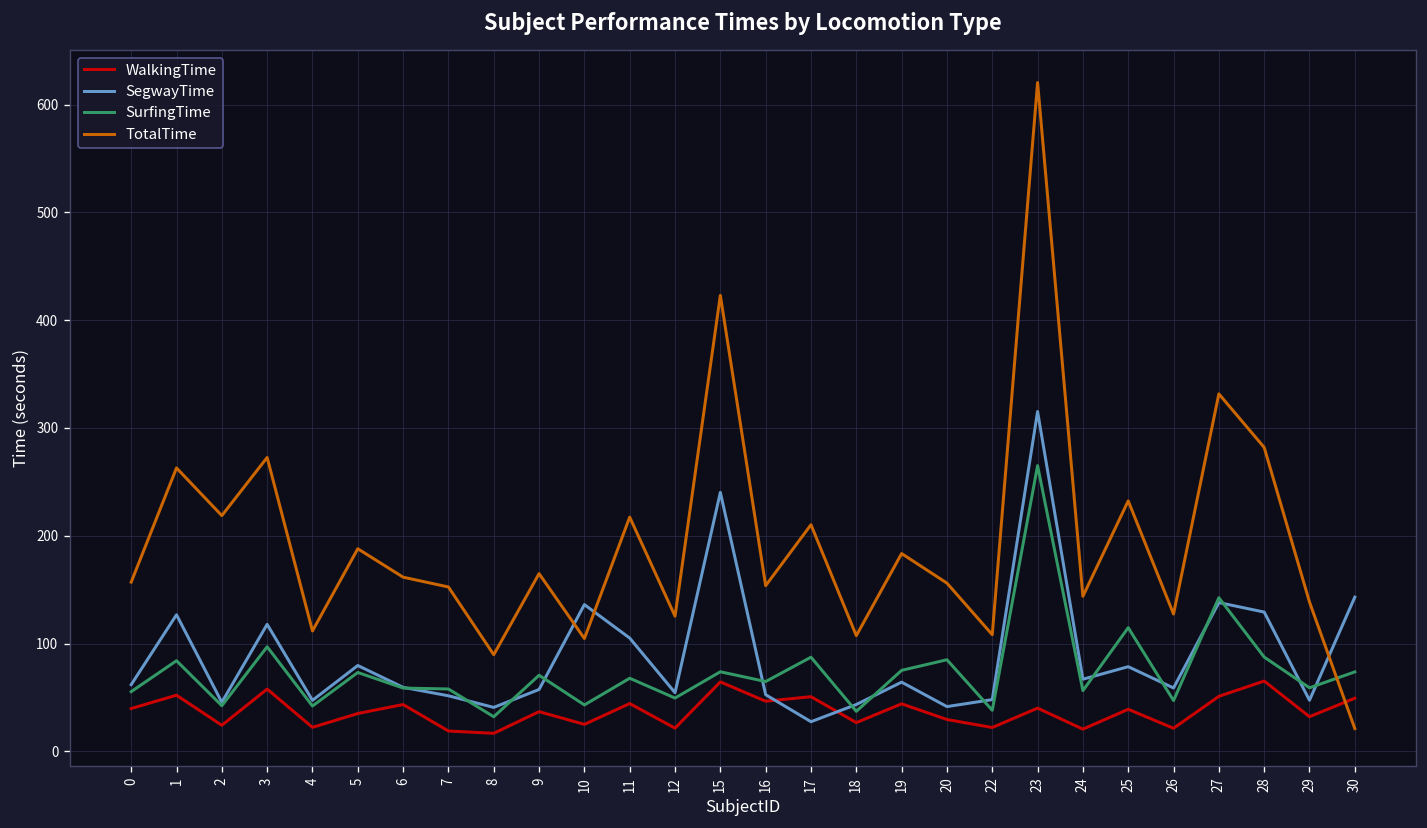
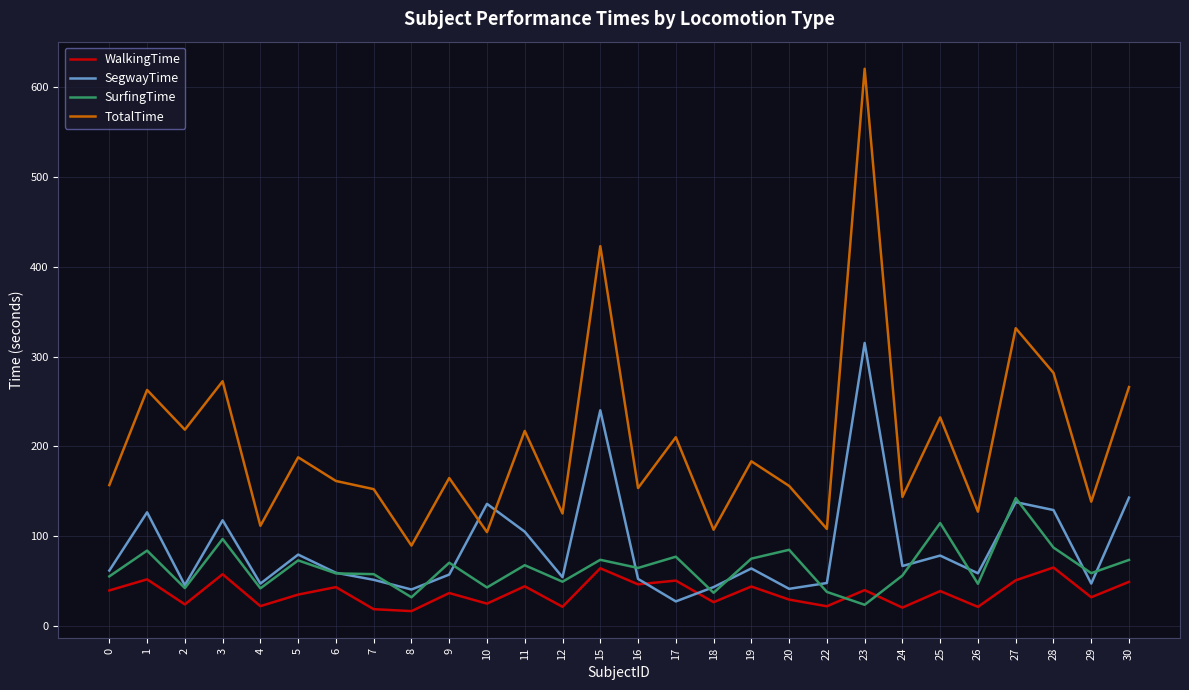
  {
    "WalkingTime": {
      "0": 40,
      "1": 50,
      "2": 20,
      "3": 60,
      "4": 20,
      "5": 40,
      "6": 40,
      "7": 20,
      "8": 20,
      "9": 40,
      "10": 30,
      "11": 40,
      "12": 20,
      "15": 60,
      "16": 50,
      "17": 50,
      "18": 30,
      "19": 40,
      "20": 30,
      "22": 20,
      "23": 40,
      "24": 20,
      "25": 40,
      "26": 20,
      "27": 50,
      "28": 70,
      "29": 30,
      "30": 50
    },
    "SegwayTime": {
      "0": 60,
      "1": 130,
      "2": 50,
      "3": 120,
      "4": 50,
      "5": 80,
      "7": 50,
      "8": 40,
      "9": 60,
      "10": 140,
      "11": 110,
      "12": 50,
      "15": 240,
      "16": 50,
      "17": 30,
      "18": 40,
      "19": 60,
      "20": 40,
      "22": 50,
      "23": 320,
      "24": 70,
      "25": 80,
      "26": 60,
      "27": 140,
      "28": 130,
      "29": 50,
      "30": 140
    },
    "SurfingTime": {
      "0": 60,
      "1": 80,
      "2": 40,
      "3": 100,
      "4": 40,
      "5": 70,
      "7": 60,
      "8": 30,
      "9": 70,
      "10": 40,
      "11": 70,
      "12": 50,
      "15": 70,
      "16": 60,
-     "17": 90,
+     "17": 80,
      "18": 40,
      "19": 80,
      "20": 80,
      "22": 40,
-     "23": 270,
+     "23": 20,
      "24": 60,
      "25": 110,
      "26": 50,
      "27": 140,
      "28": 90,
      "29": 60,
      "30": 70
    },
    "TotalTime": {
      "0": 160,
      "1": 260,
      "2": 220,
      "3": 270,
      "4": 110,
      "5": 190,
      "6": 160,
      "7": 150,
      "8": 90,
      "9": 160,
      "10": 100,
      "11": 220,
      "12": 130,
      "15": 420,
      "16": 150,
      "17": 210,
      "18": 110,
      "19": 180,
      "20": 160,
      "22": 110,
      "23": 620,
      "24": 140,
      "25": 230,
      "26": 130,
      "27": 330,
      "28": 280,
      "29": 140,
-     "30": 20
+     "30": 270
    }
  }
